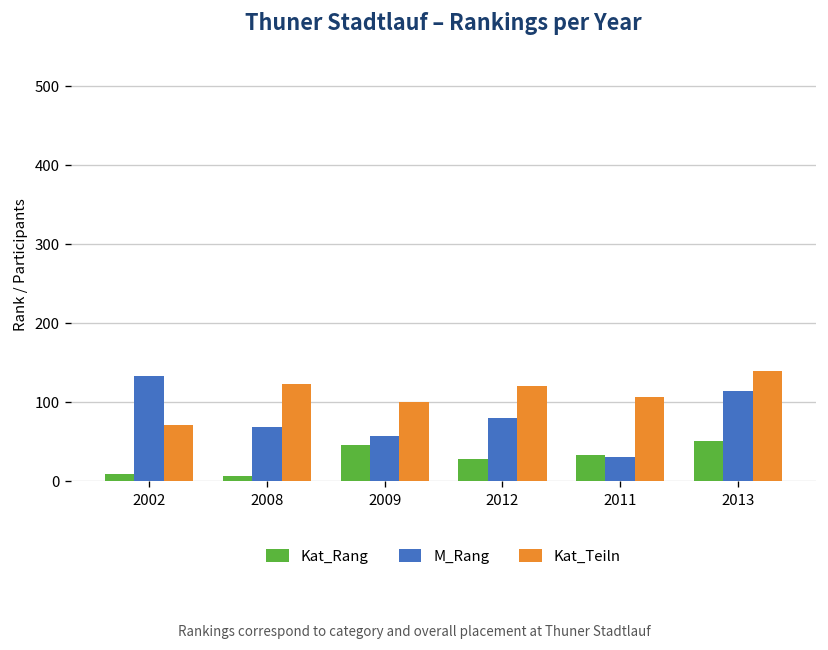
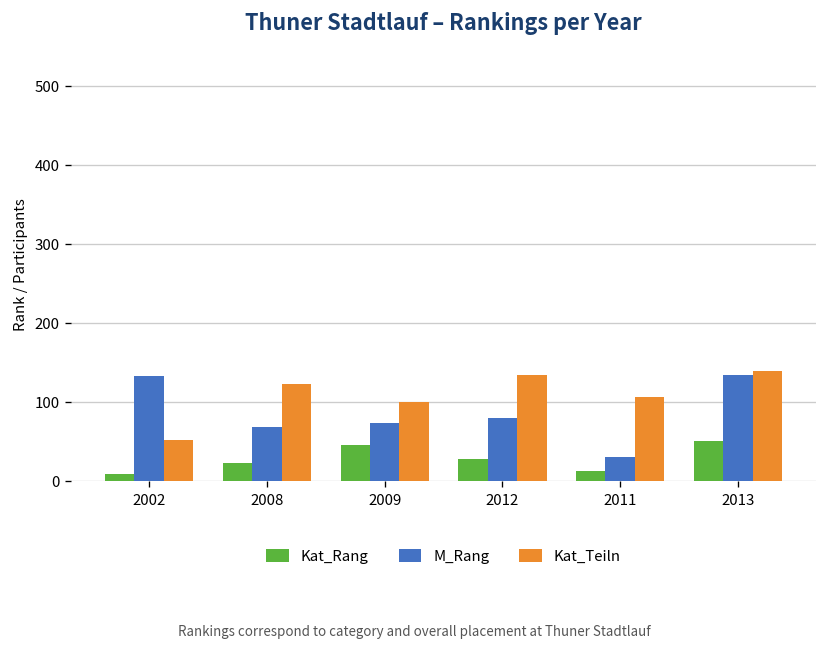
  {
    "Kat_Rang": {
      "2002": 10,
-     "2008": 10,
+     "2008": 20,
      "2009": 50,
      "2012": 30,
-     "2011": 30,
+     "2011": 10,
      "2013": 50
    },
    "M_Rang": {
      "2002": 130,
      "2008": 70,
-     "2009": 60,
+     "2009": 70,
      "2012": 80,
      "2011": 30,
-     "2013": 110
+     "2013": 130
    },
    "Kat_Teiln": {
-     "2002": 70,
+     "2002": 50,
      "2008": 120,
      "2009": 100,
-     "2012": 120,
+     "2012": 140,
      "2011": 110,
      "2013": 140
    }
  }
